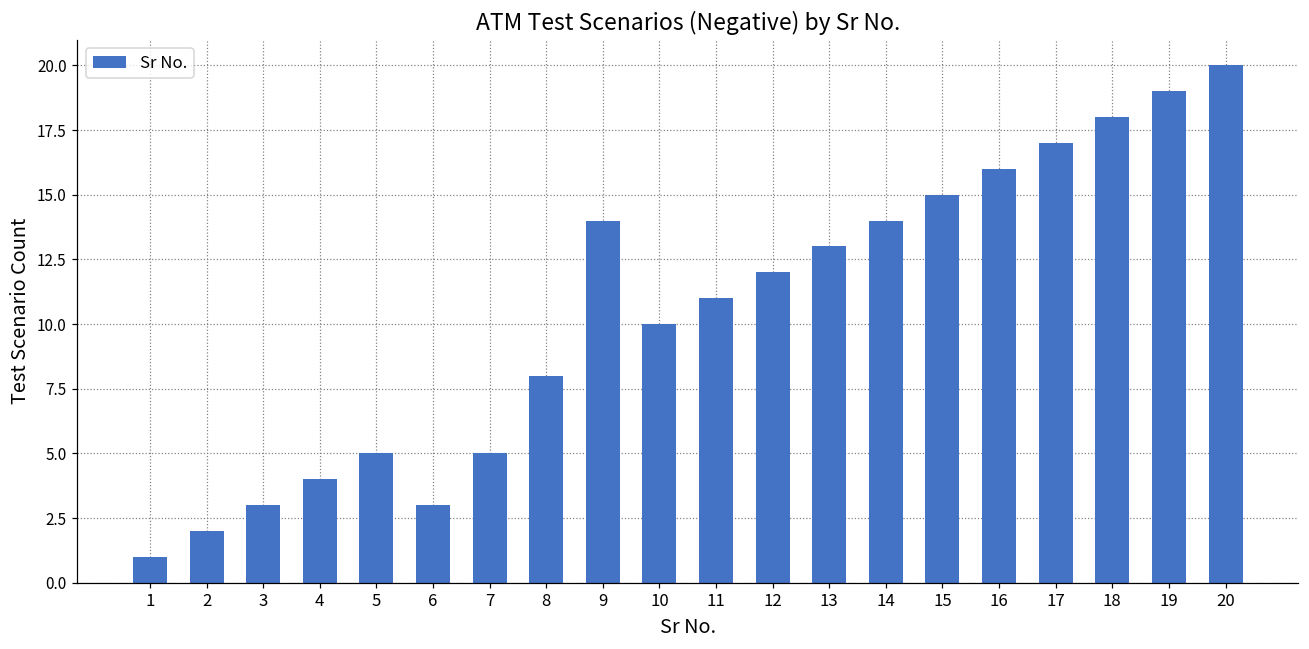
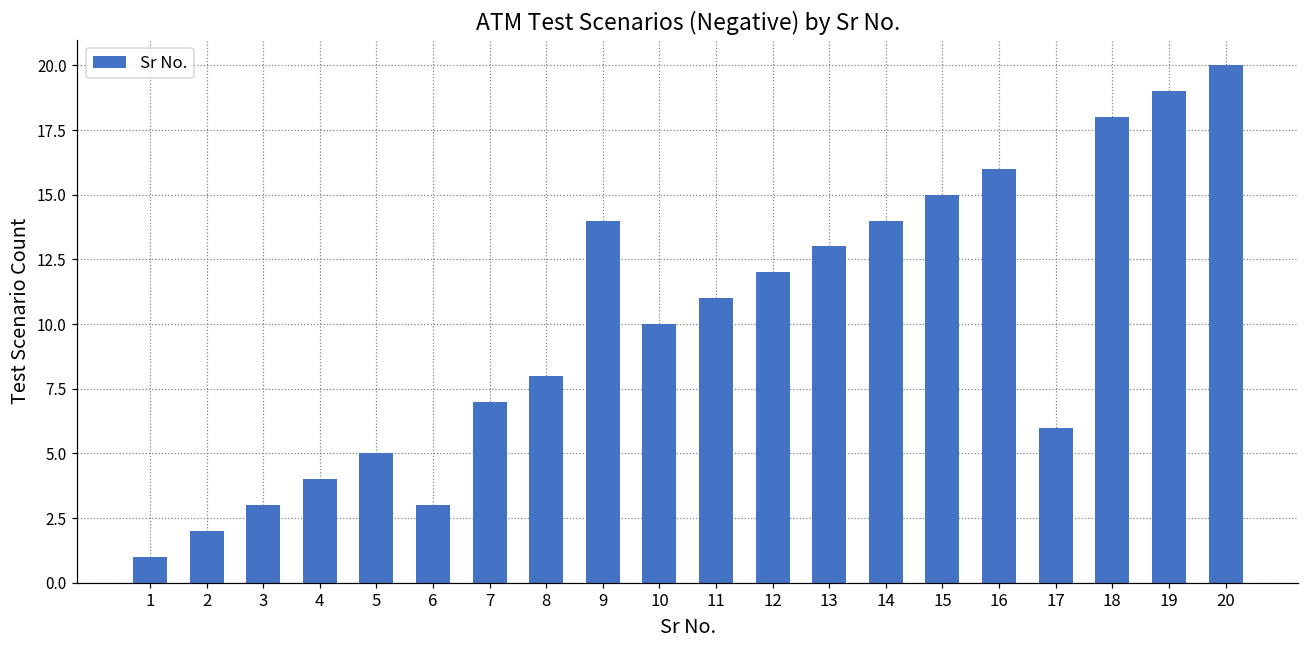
  {
    "1": 1,
    "2": 2,
    "3": 3,
    "4": 4,
    "5": 5,
    "6": 3,
-   "7": 5,
+   "7": 7,
    "8": 8,
    "9": 14,
    "10": 10,
    "11": 11,
    "12": 12,
    "13": 13,
    "14": 14,
    "15": 15,
    "16": 16,
-   "17": 17,
+   "17": 6,
    "18": 18,
    "19": 19,
    "20": 20
  }
